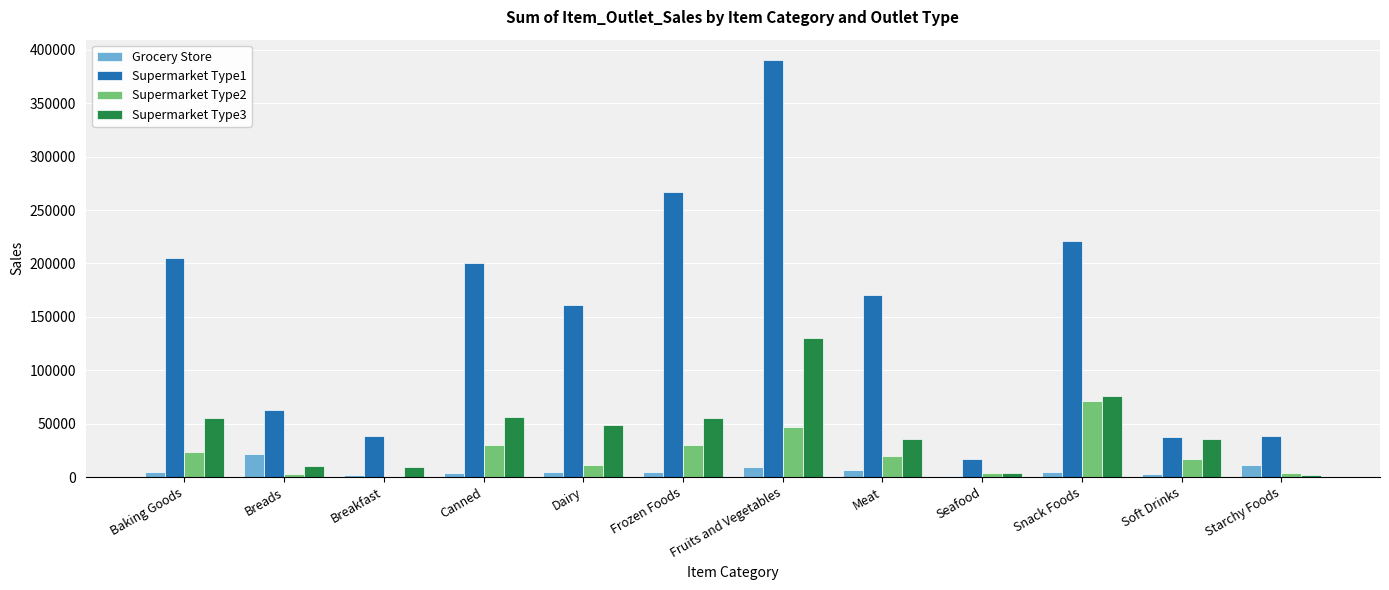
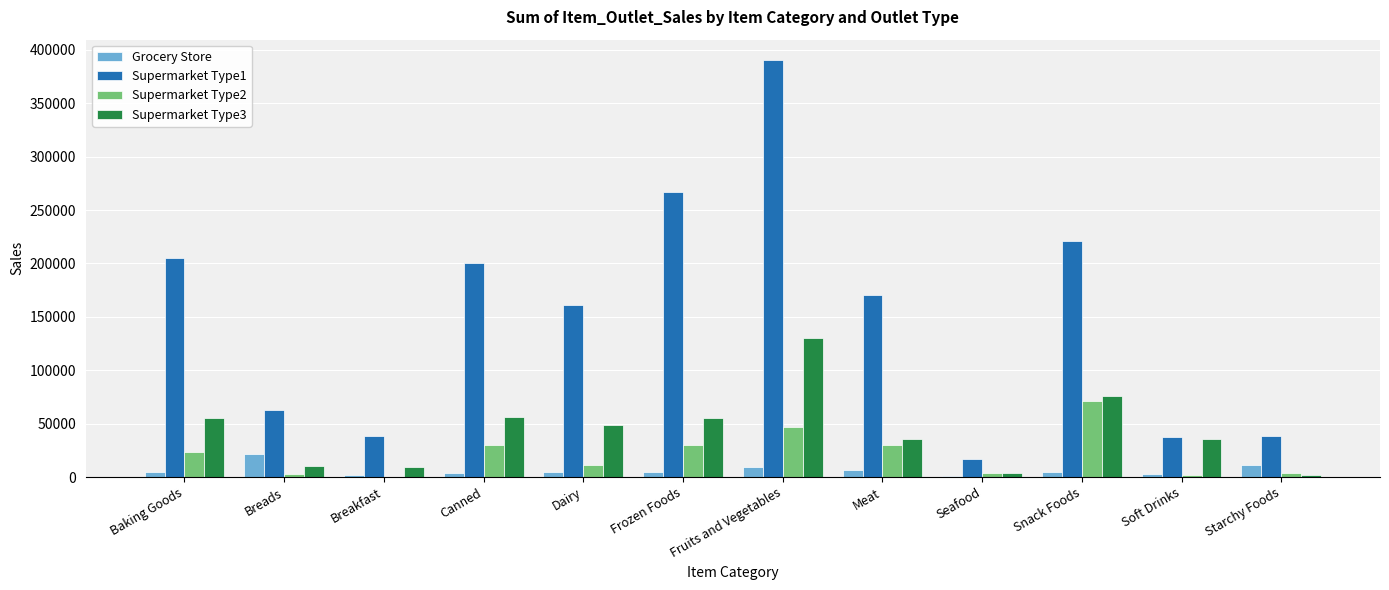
  {
    "Grocery Store": {
      "Baking Goods": 5000,
      "Breads": 21000,
      "Canned": 4000,
      "Dairy": 5000,
      "Frozen Foods": 5000,
      "Fruits and Vegetables": 9000,
      "Meat": 7000,
      "Snack Foods": 5000,
      "Soft Drinks": 3000,
      "Starchy Foods": 12000
    },
    "Supermarket Type1": {
      "Baking Goods": 205000,
      "Breads": 63000,
      "Breakfast": 39000,
      "Canned": 201000,
      "Dairy": 161000,
      "Frozen Foods": 267000,
      "Fruits and Vegetables": 390000,
      "Meat": 171000,
      "Seafood": 17000,
      "Snack Foods": 221000,
      "Soft Drinks": 37000,
      "Starchy Foods": 39000
    },
    "Supermarket Type2": {
      "Baking Goods": 23000,
      "Breads": 3000,
      "Breakfast": 0,
      "Canned": 30000,
      "Dairy": 12000,
      "Frozen Foods": 30000,
      "Fruits and Vegetables": 46000,
-     "Meat": 19000,
+     "Meat": 30000,
      "Seafood": 4000,
      "Snack Foods": 71000,
-     "Soft Drinks": 17000,
+     "Soft Drinks": 2000,
      "Starchy Foods": 4000
    },
    "Supermarket Type3": {
      "Baking Goods": 55000,
      "Breads": 10000,
      "Breakfast": 9000,
      "Canned": 56000,
      "Dairy": 48000,
      "Frozen Foods": 55000,
      "Fruits and Vegetables": 130000,
      "Meat": 35000,
      "Seafood": 3000,
      "Snack Foods": 75000,
      "Soft Drinks": 36000
    }
  }
